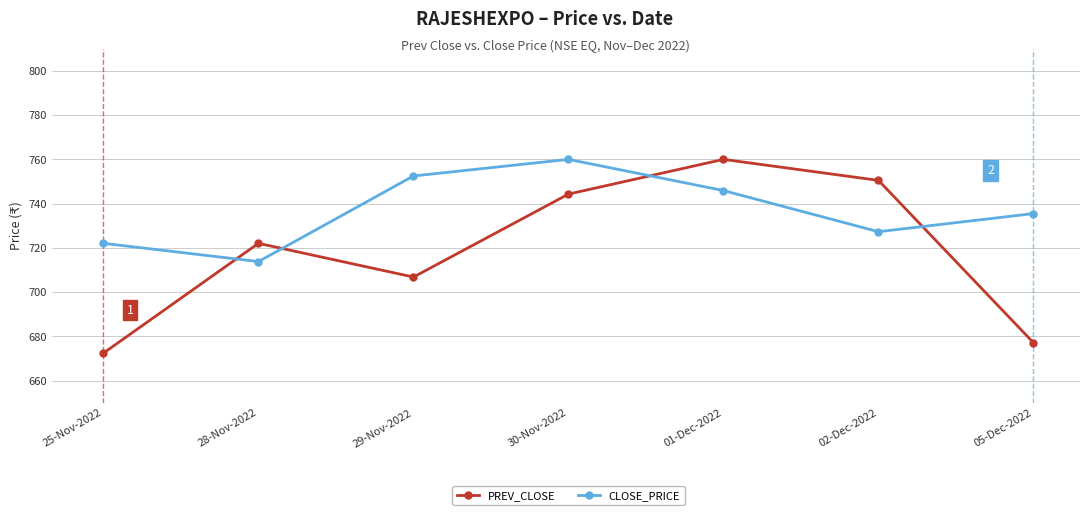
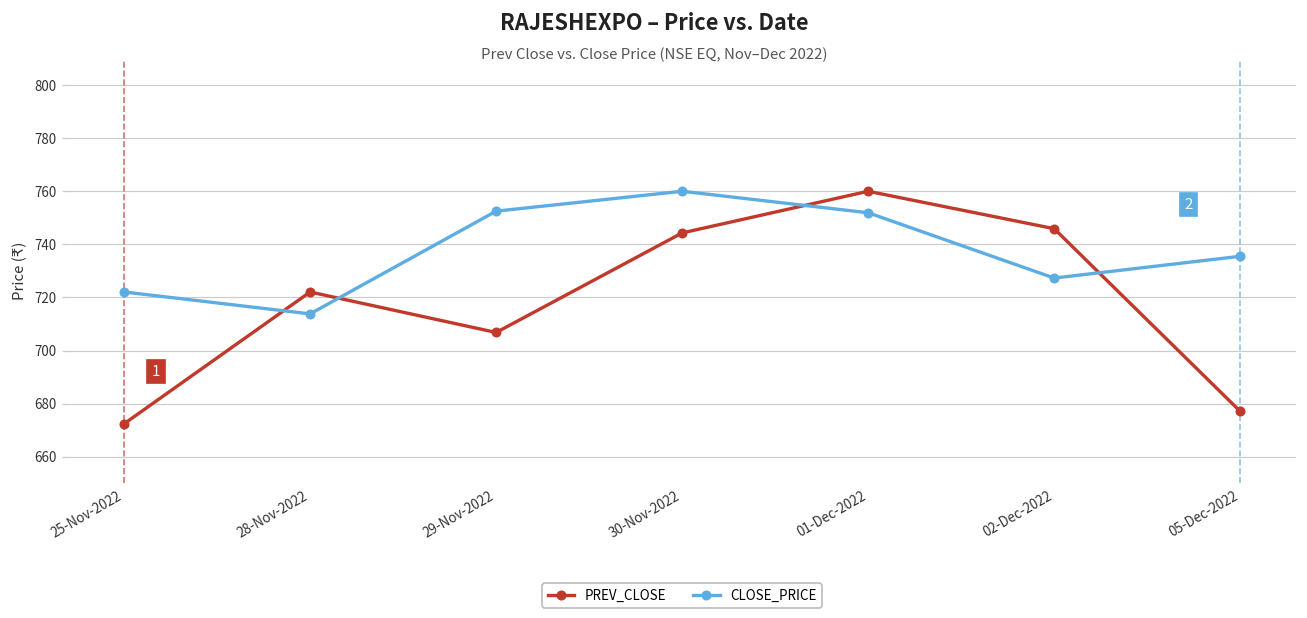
  {
    "PREV_CLOSE": {
      "25-Nov-2022": 672,
      "28-Nov-2022": 722,
      "29-Nov-2022": 707,
      "30-Nov-2022": 744,
      "01-Dec-2022": 760,
-     "02-Dec-2022": 751,
+     "02-Dec-2022": 746,
      "05-Dec-2022": 677
    },
    "CLOSE_PRICE": {
      "25-Nov-2022": 722,
      "28-Nov-2022": 714,
      "29-Nov-2022": 753,
      "30-Nov-2022": 760,
-     "01-Dec-2022": 746,
+     "01-Dec-2022": 752,
      "02-Dec-2022": 727,
      "05-Dec-2022": 736
    }
  }
